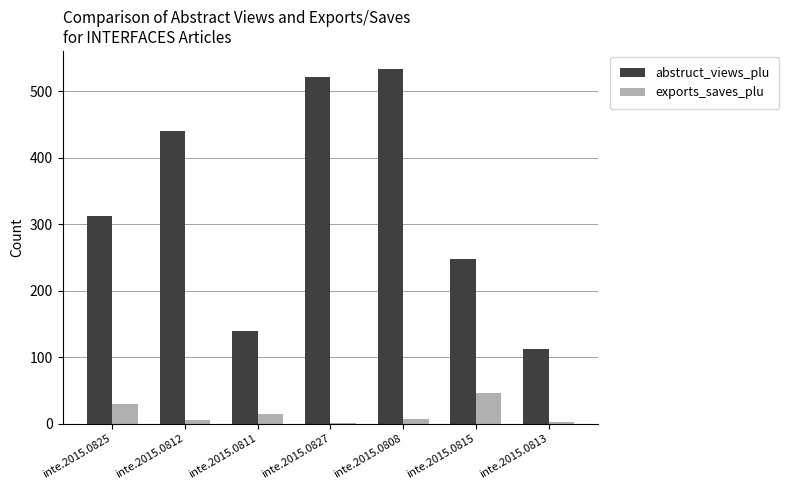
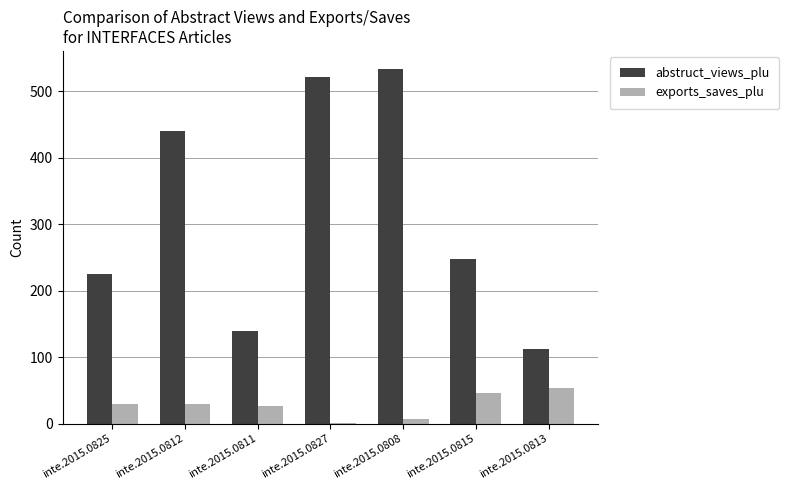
  {
    "abstruct_views_plu": {
-     "inte.2015.0825": 310,
+     "inte.2015.0825": 230,
      "inte.2015.0812": 440,
      "inte.2015.0811": 140,
      "inte.2015.0827": 520,
      "inte.2015.0808": 530,
      "inte.2015.0815": 250,
      "inte.2015.0813": 110
    },
    "exports_saves_plu": {
      "inte.2015.0825": 30,
-     "inte.2015.0812": 10,
-     "inte.2015.0811": 10,
+     "inte.2015.0812": 30,
+     "inte.2015.0811": 30,
      "inte.2015.0808": 10,
      "inte.2015.0815": 50,
-     "inte.2015.0813": 0
+     "inte.2015.0813": 50
    }
  }
